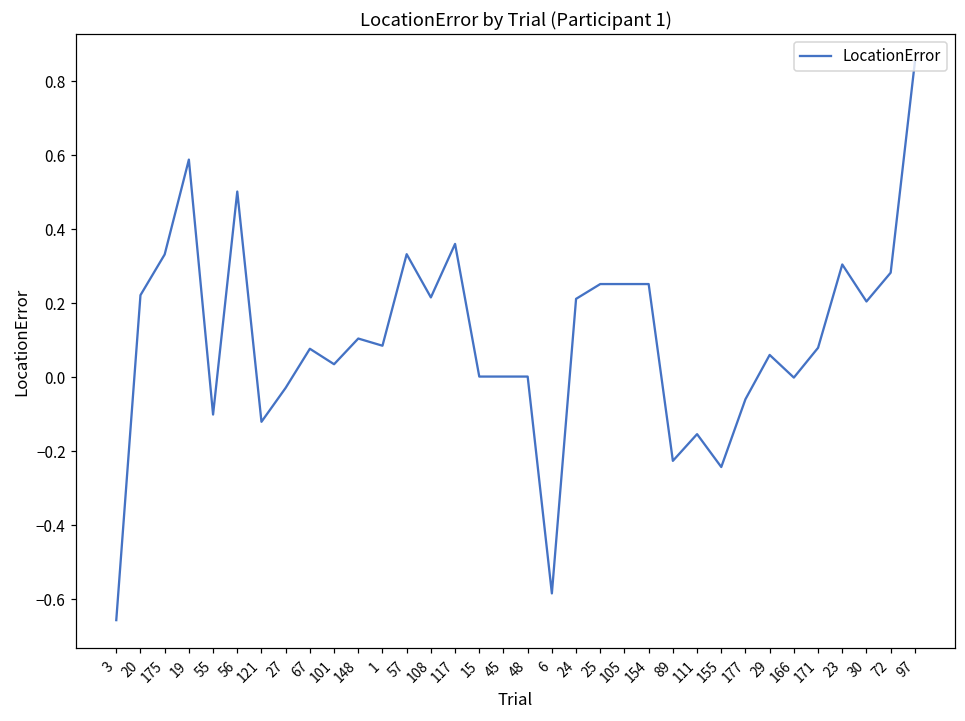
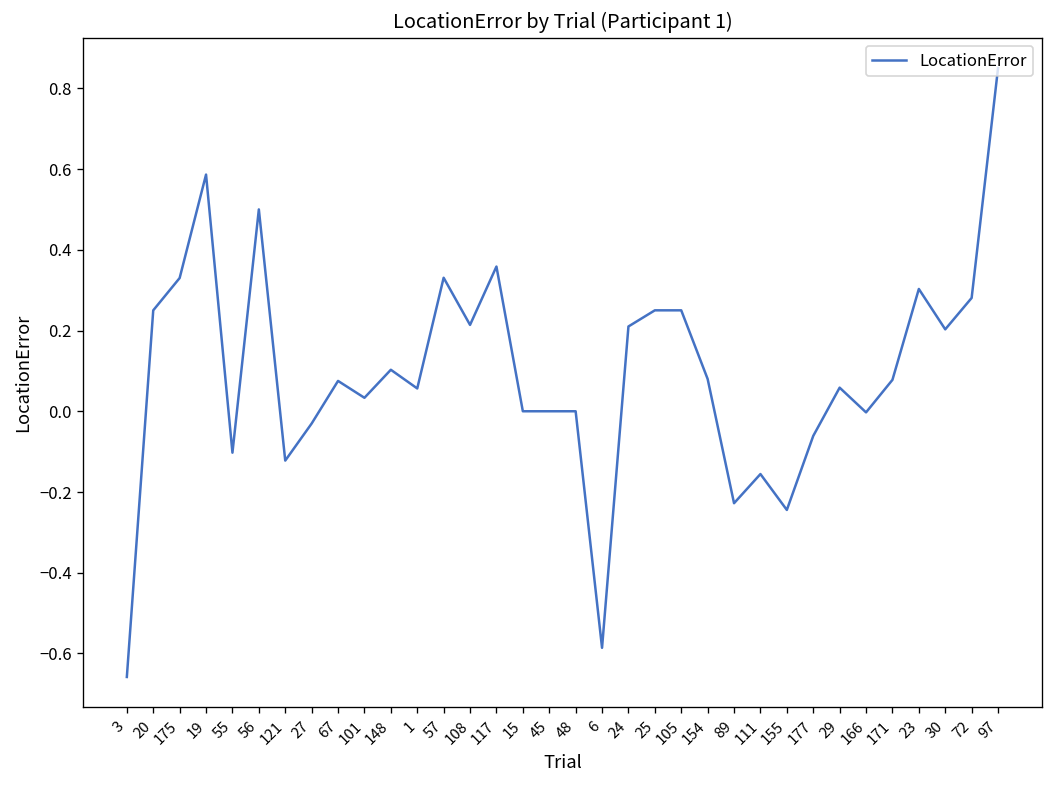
  {
    "3": -0.66,
-   "20": 0.22,
+   "20": 0.25,
    "175": 0.33,
    "19": 0.59,
    "55": -0.10,
    "56": 0.50,
    "121": -0.12,
    "27": -0.03,
    "67": 0.08,
    "101": 0.03,
    "148": 0.10,
-   "1": 0.08,
+   "1": 0.06,
    "57": 0.33,
    "108": 0.21,
    "117": 0.36,
    "15": 0.00,
    "45": 0.00,
    "48": 0.00,
    "6": -0.59,
    "24": 0.21,
    "25": 0.25,
    "105": 0.25,
-   "154": 0.25,
+   "154": 0.08,
    "89": -0.23,
    "111": -0.16,
    "155": -0.24,
    "177": -0.06,
    "29": 0.06,
    "166": 0.00,
    "171": 0.08,
    "23": 0.30,
    "30": 0.20,
    "72": 0.28
  }
